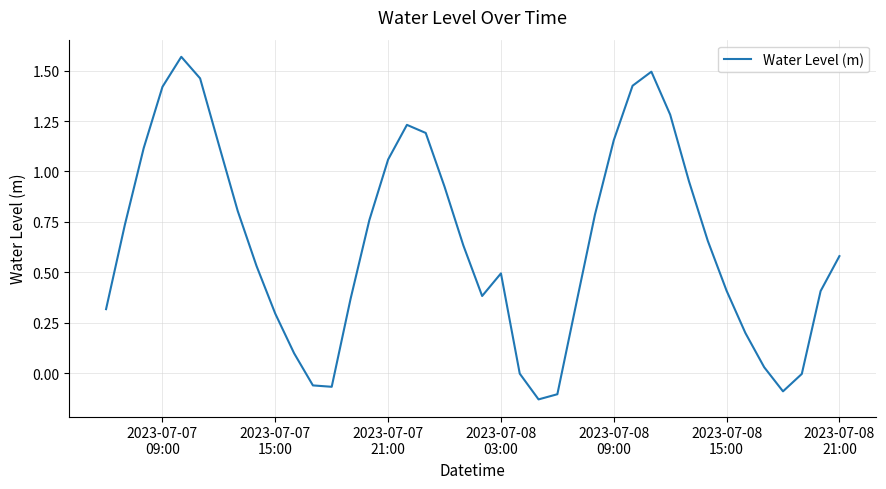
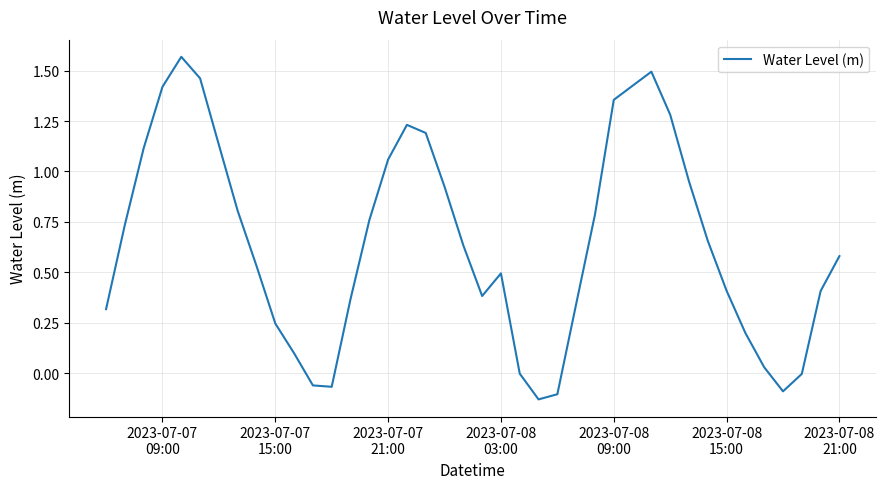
  {
    "2023-07-07 09:00": 1.42,
-   "2023-07-07 15:00": 0.29,
+   "2023-07-07 15:00": 0.25,
    "2023-07-07 21:00": 1.06,
    "2023-07-08 03:00": 0.49,
-   "2023-07-08 09:00": 1.15,
+   "2023-07-08 09:00": 1.35,
    "2023-07-08 15:00": 0.41,
    "2023-07-08 21:00": 0.58
  }
